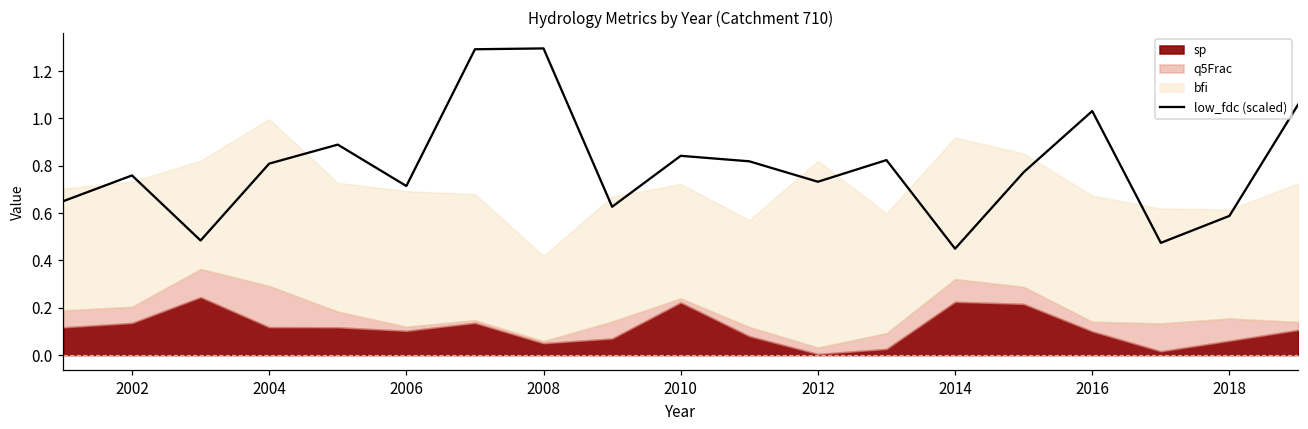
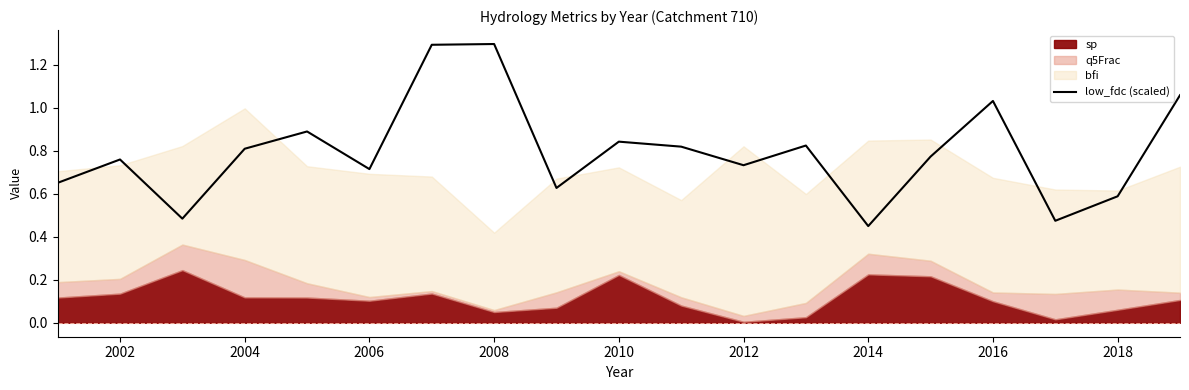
  {
    "low_fdc (scaled)": {
      "2002": 0.76,
      "2004": 0.81,
      "2006": 0.71,
      "2008": 1.30,
      "2010": 0.84,
      "2012": 0.73,
      "2014": 0.45,
      "2016": 1.03,
      "2018": 0.59
    },
    "sp": {
      "2002": 0.14,
      "2004": 0.12,
      "2006": 0.10,
      "2010": 0.22,
      "2014": 0.23,
      "2016": 0.10,
      "2018": 0.06
    },
    "q5Frac": {
      "2002": 0.07,
      "2004": 0.17,
      "2006": 0.02,
      "2010": 0.02,
      "2012": 0.03,
      "2014": 0.10,
      "2016": 0.04,
      "2018": 0.09
    },
    "bfi": {
      "2002": 0.53,
      "2004": 0.70,
      "2006": 0.57,
      "2008": 0.36,
      "2010": 0.48,
      "2012": 0.79,
-     "2014": 0.60,
+     "2014": 0.53,
      "2016": 0.53,
      "2018": 0.46
    }
  }
